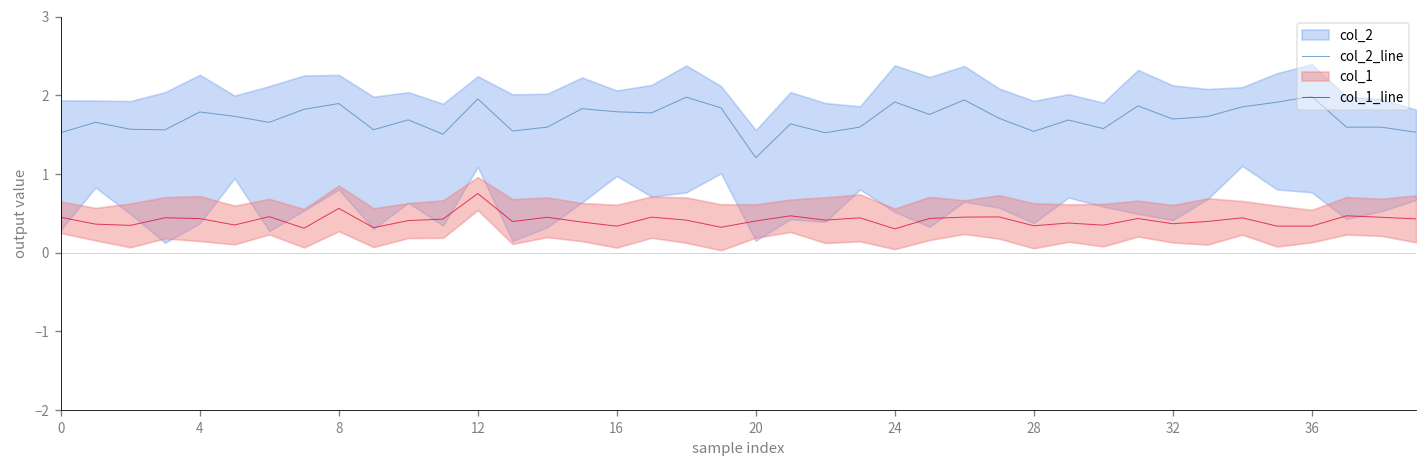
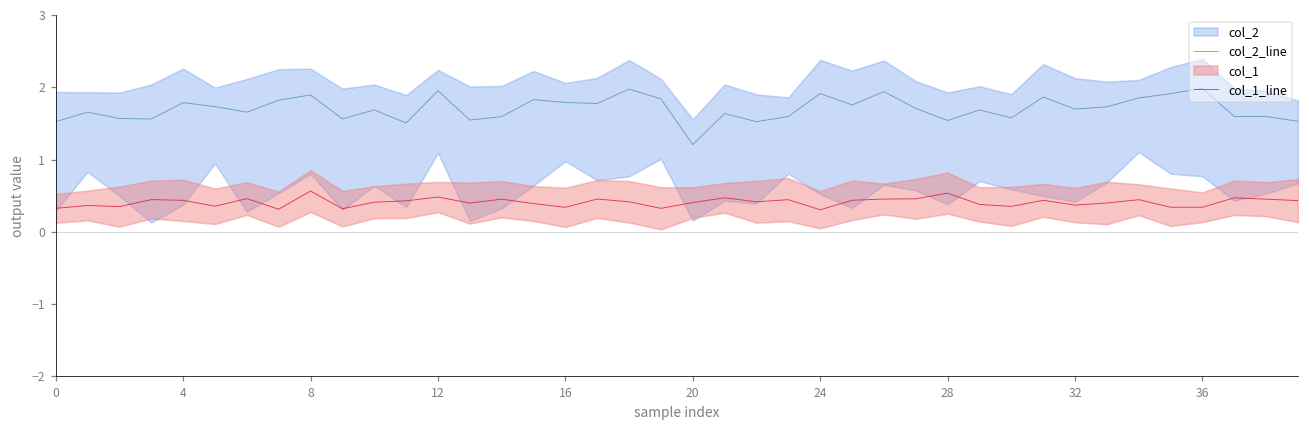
  {
    "col_2_line": {
      "0": 1.5,
      "4": 1.8,
      "8": 1.9,
      "12": 2.0,
      "16": 1.8,
      "20": 1.2,
      "24": 1.9,
      "28": 1.5,
      "32": 1.7
    },
    "col_1_line": {
-     "0": 0.5,
+     "0": 0.3,
      "4": 0.4,
      "8": 0.6,
-     "12": 0.8,
+     "12": 0.5,
      "16": 0.3,
      "20": 0.4,
      "24": 0.3,
-     "28": 0.3,
+     "28": 0.5,
      "32": 0.4,
      "36": 0.3
    }
  }
